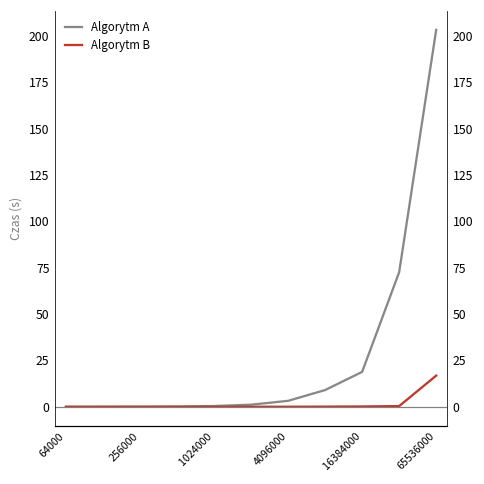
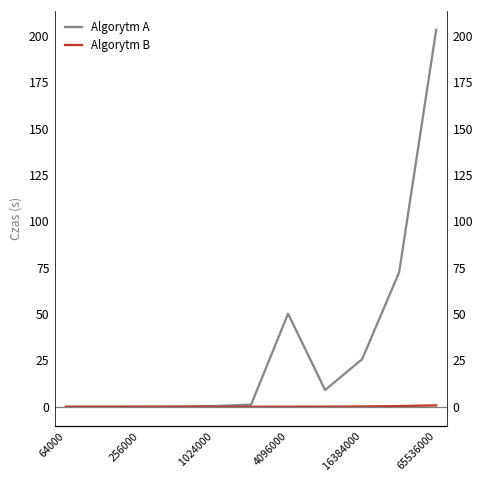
  {
    "Algorytm A": {
-     "4096000": 3,
-     "16384000": 19,
+     "4096000": 50,
+     "16384000": 26,
      "65536000": 203
    },
    "Algorytm B": {
      "4096000": 0,
      "16384000": 0,
-     "65536000": 17
+     "65536000": 1
    }
  }
